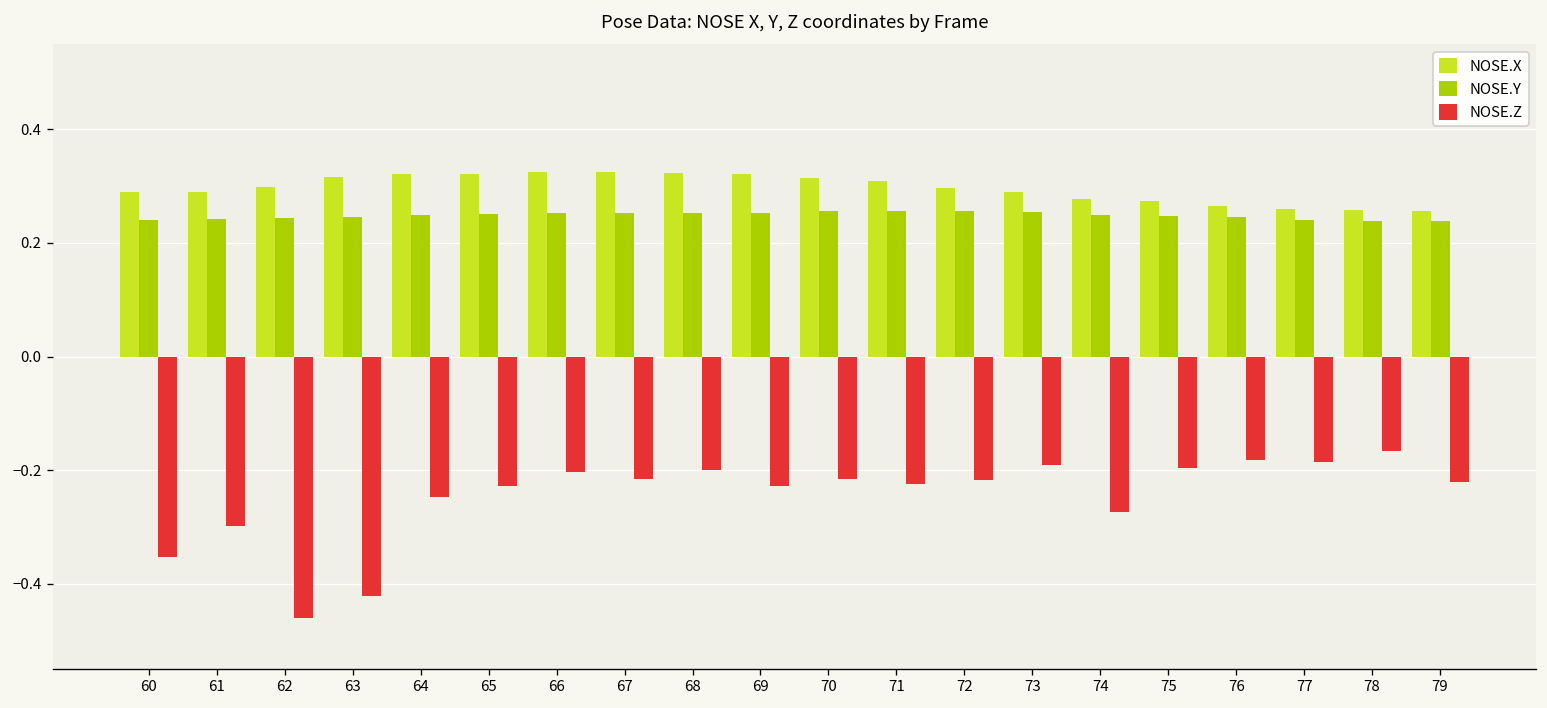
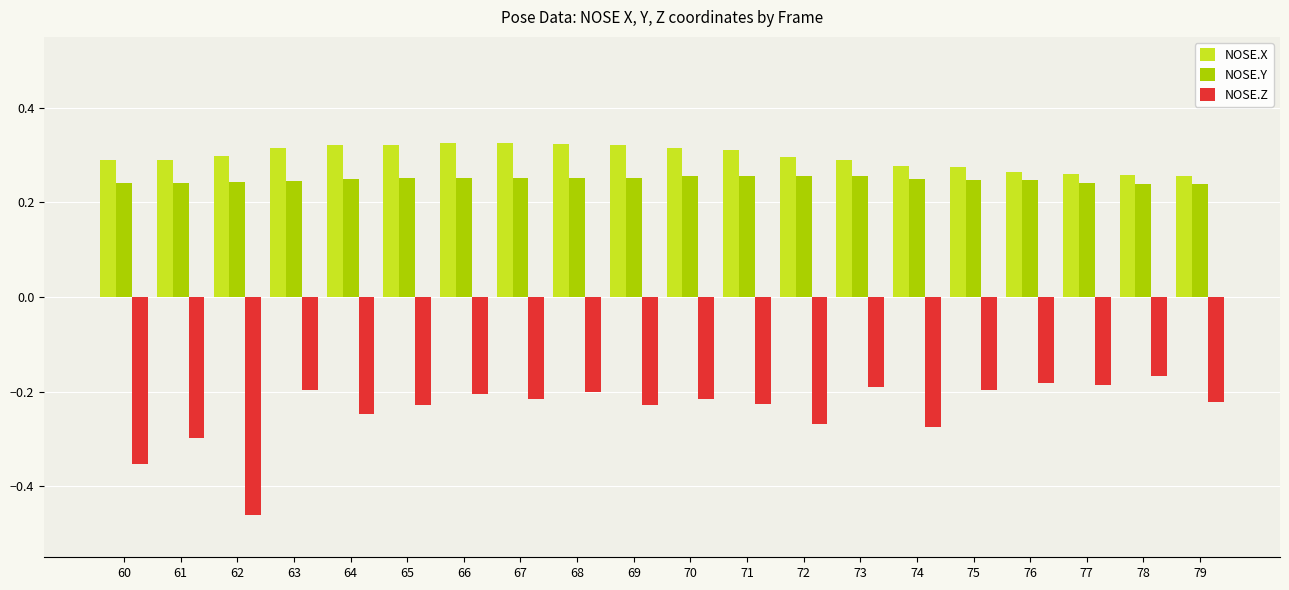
  {
    "NOSE.Z": {
      "60": -0.35,
      "61": -0.30,
      "62": -0.46,
-     "63": -0.42,
+     "63": -0.20,
      "64": -0.25,
      "65": -0.23,
      "66": -0.20,
      "67": -0.22,
      "68": -0.20,
      "69": -0.23,
      "70": -0.22,
      "71": -0.23,
-     "72": -0.22,
+     "72": -0.27,
      "73": -0.19,
      "74": -0.27,
      "75": -0.20,
      "76": -0.18,
      "77": -0.19,
      "78": -0.17,
      "79": -0.22
    }
  }
